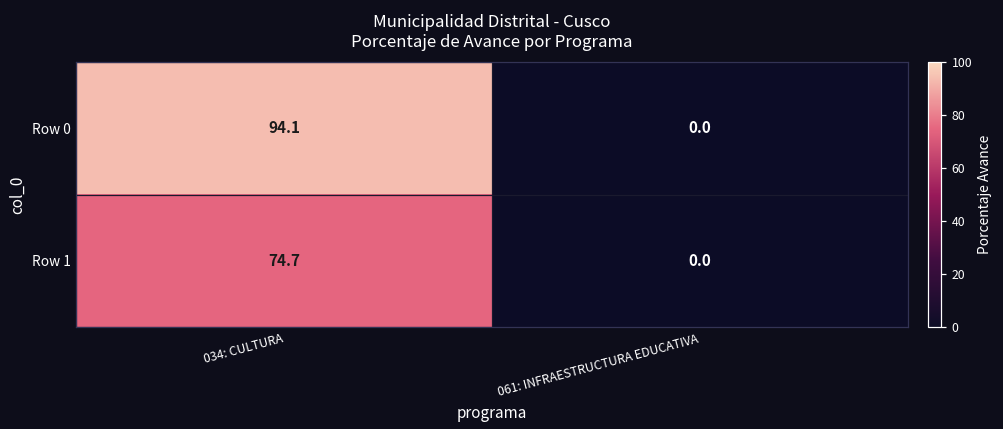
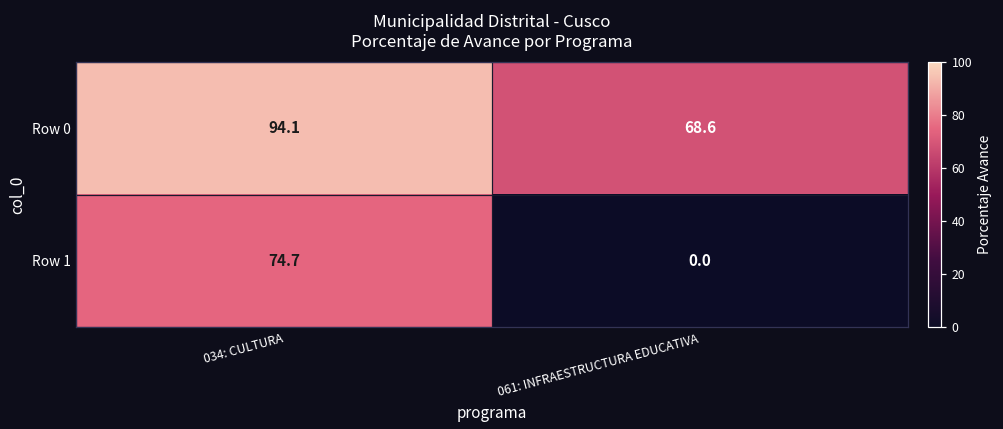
  {
    "Row 0": {
      "034: CULTURA": 94.1,
-     "061: INFRAESTRUCTURA EDUCATIVA": 0.0
+     "061: INFRAESTRUCTURA EDUCATIVA": 68.6
    },
    "Row 1": {
      "034: CULTURA": 74.7,
      "061: INFRAESTRUCTURA EDUCATIVA": 0.0
    }
  }
